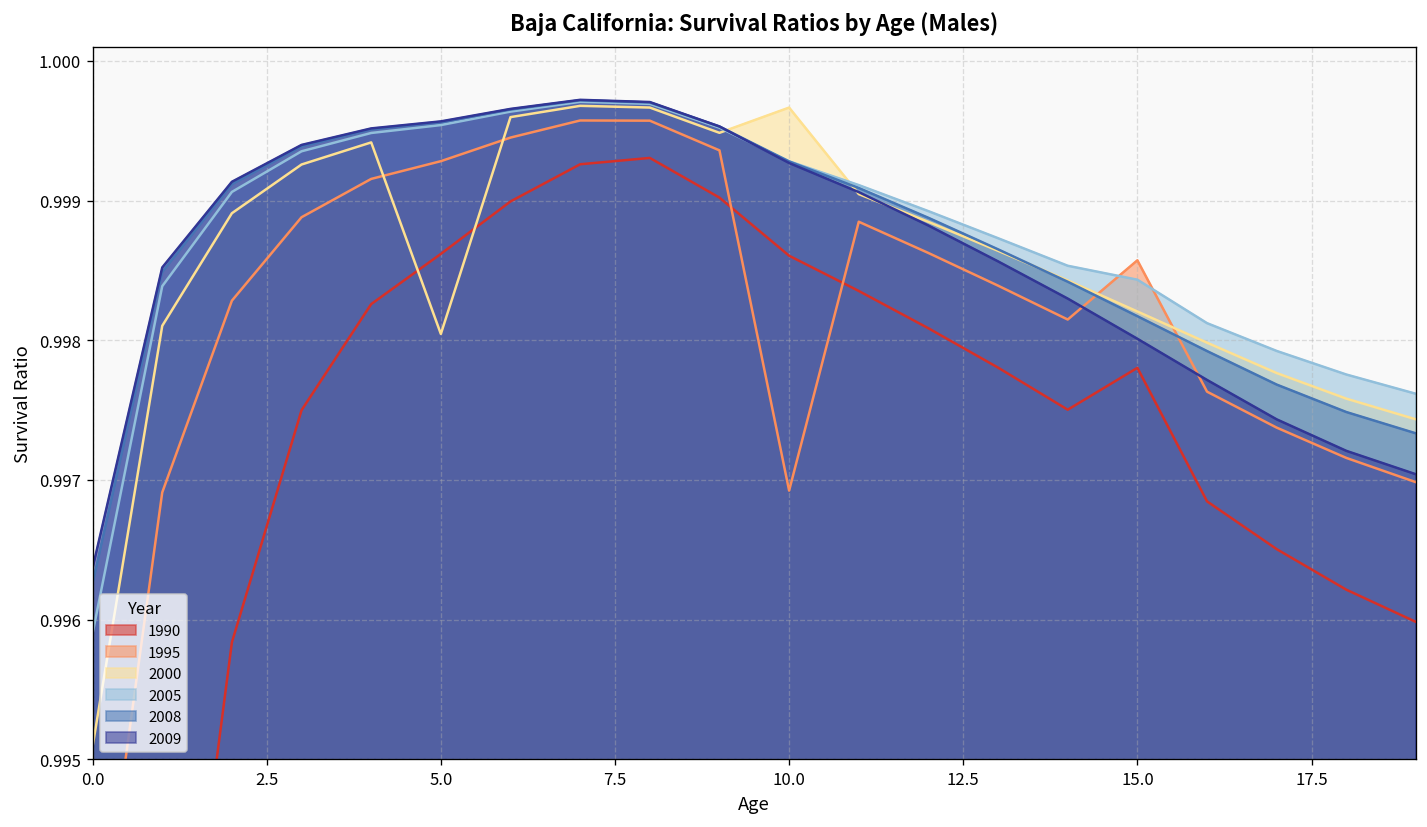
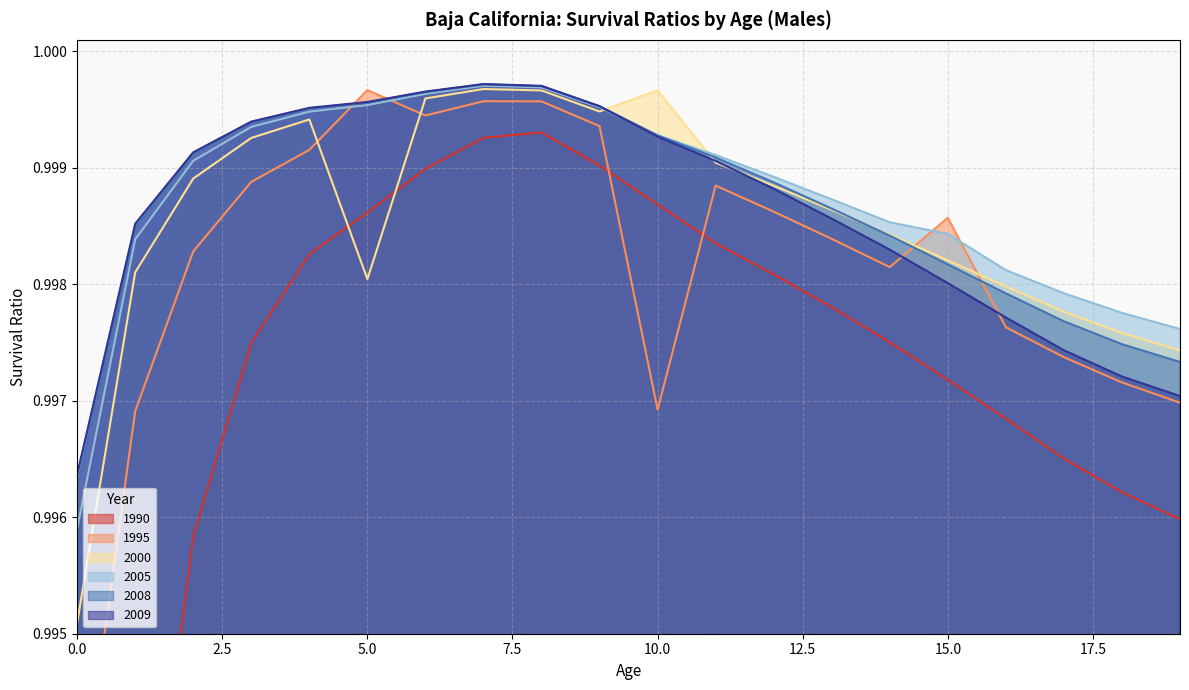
  {
    "1990": {
      "5.0": 0.99862,
-     "10.0": 0.99860,
-     "15.0": 0.99780
+     "10.0": 0.99869,
+     "15.0": 0.99718
    },
    "1995": {
-     "5.0": 0.99928,
+     "5.0": 0.99967,
      "10.0": 0.99692,
      "15.0": 0.99857
    },
    "2000": {
      "0.0": 0.99509,
      "5.0": 0.99805,
      "10.0": 0.99967,
      "15.0": 0.99821
    },
    "2005": {
      "0.0": 0.99590,
      "15.0": 0.99843
    }
  }
